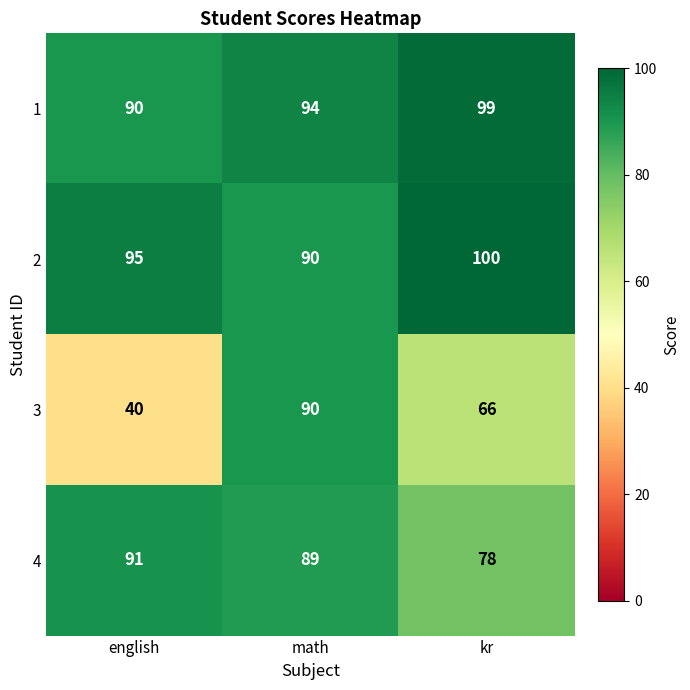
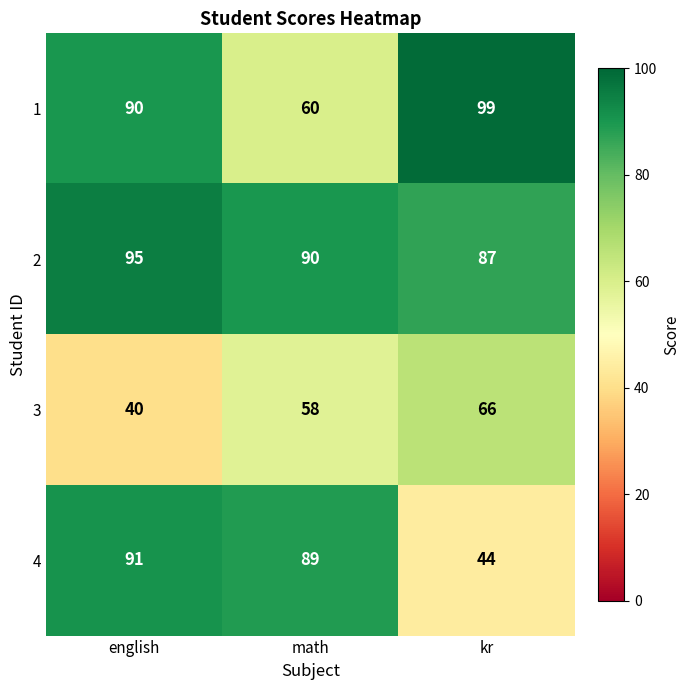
  {
    "1": {
      "english": 90,
-     "math": 94,
+     "math": 60,
      "kr": 99
    },
    "2": {
      "english": 95,
      "math": 90,
-     "kr": 100
+     "kr": 87
    },
    "3": {
      "english": 40,
-     "math": 90,
+     "math": 58,
      "kr": 66
    },
    "4": {
      "english": 91,
      "math": 89,
-     "kr": 78
+     "kr": 44
    }
  }
